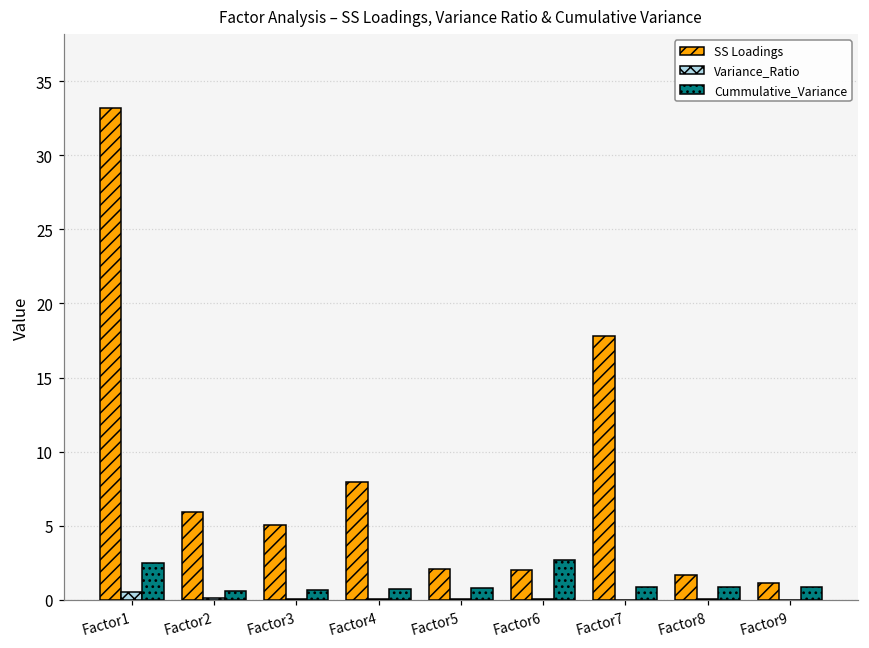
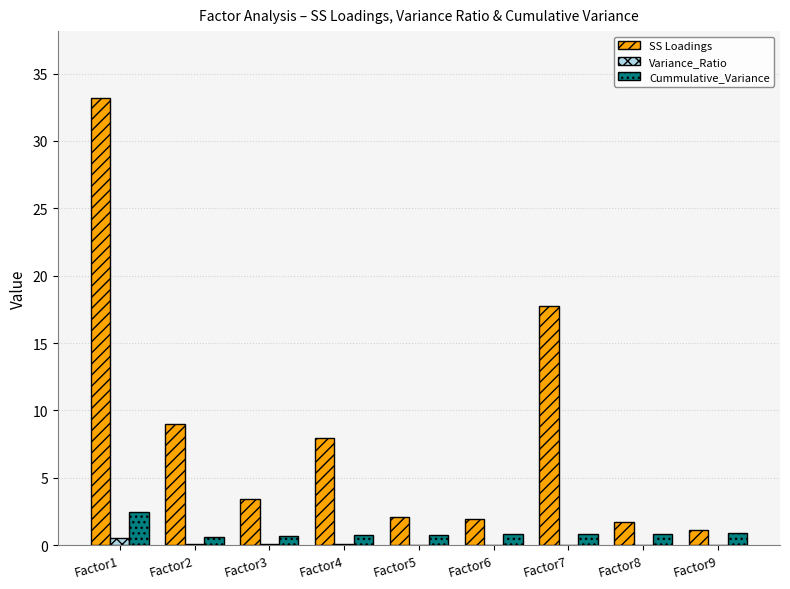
  {
    "SS Loadings": {
      "Factor1": 33.2,
-     "Factor2": 5.9,
-     "Factor3": 5.0,
+     "Factor2": 9.0,
+     "Factor3": 3.5,
      "Factor4": 7.9,
      "Factor5": 2.1,
      "Factor6": 2.0,
      "Factor7": 17.8,
      "Factor8": 1.7,
      "Factor9": 1.1
    },
    "Variance_Ratio": {
      "Factor1": 0.5
    },
    "Cummulative_Variance": {
      "Factor1": 2.5,
      "Factor2": 0.6,
      "Factor3": 0.7,
      "Factor4": 0.7,
      "Factor5": 0.8,
-     "Factor6": 2.7,
+     "Factor6": 0.8,
      "Factor7": 0.8,
      "Factor8": 0.9,
      "Factor9": 0.9
    }
  }
